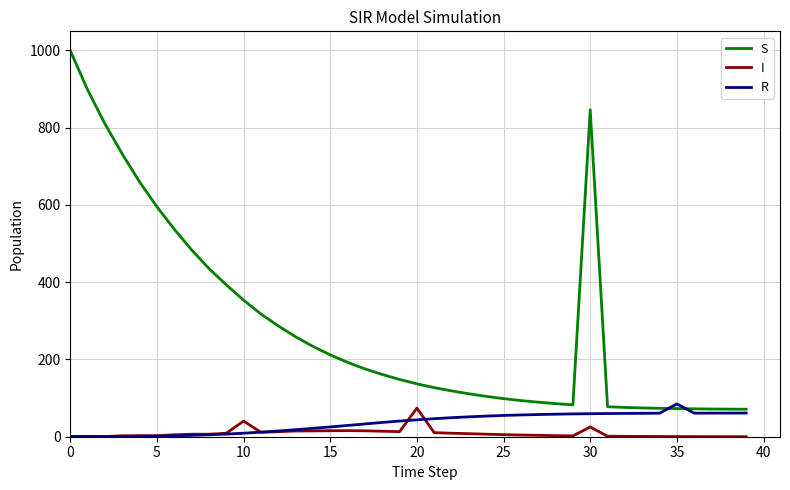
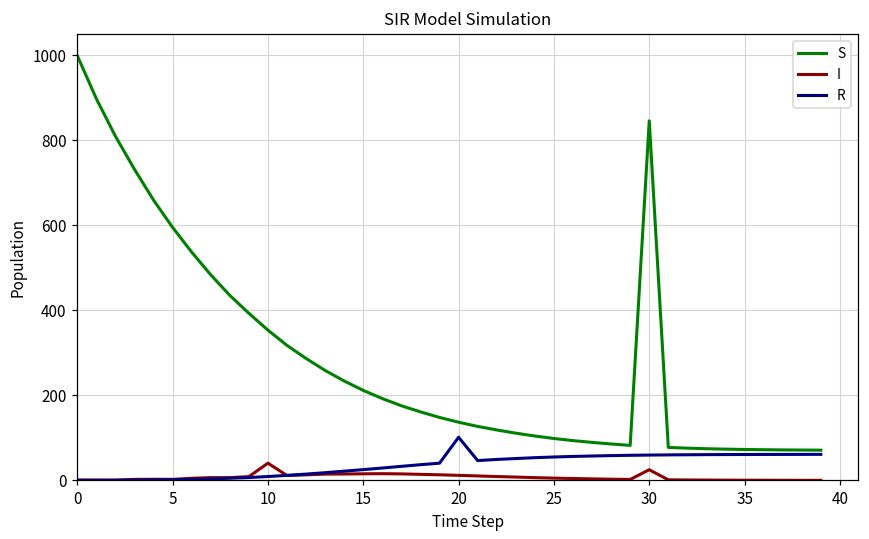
  {
    "S": {
      "0": 1000,
      "5": 600,
      "10": 350,
      "15": 210,
      "20": 140,
      "25": 100,
      "30": 850,
      "35": 70
    },
    "I": {
      "10": 40,
      "15": 20,
-     "20": 70,
+     "20": 10,
      "25": 10,
      "30": 30,
      "35": 0
    },
    "R": {
      "10": 10,
      "15": 30,
-     "20": 40,
+     "20": 100,
      "25": 60,
      "30": 60,
-     "35": 80
+     "35": 60
    }
  }
